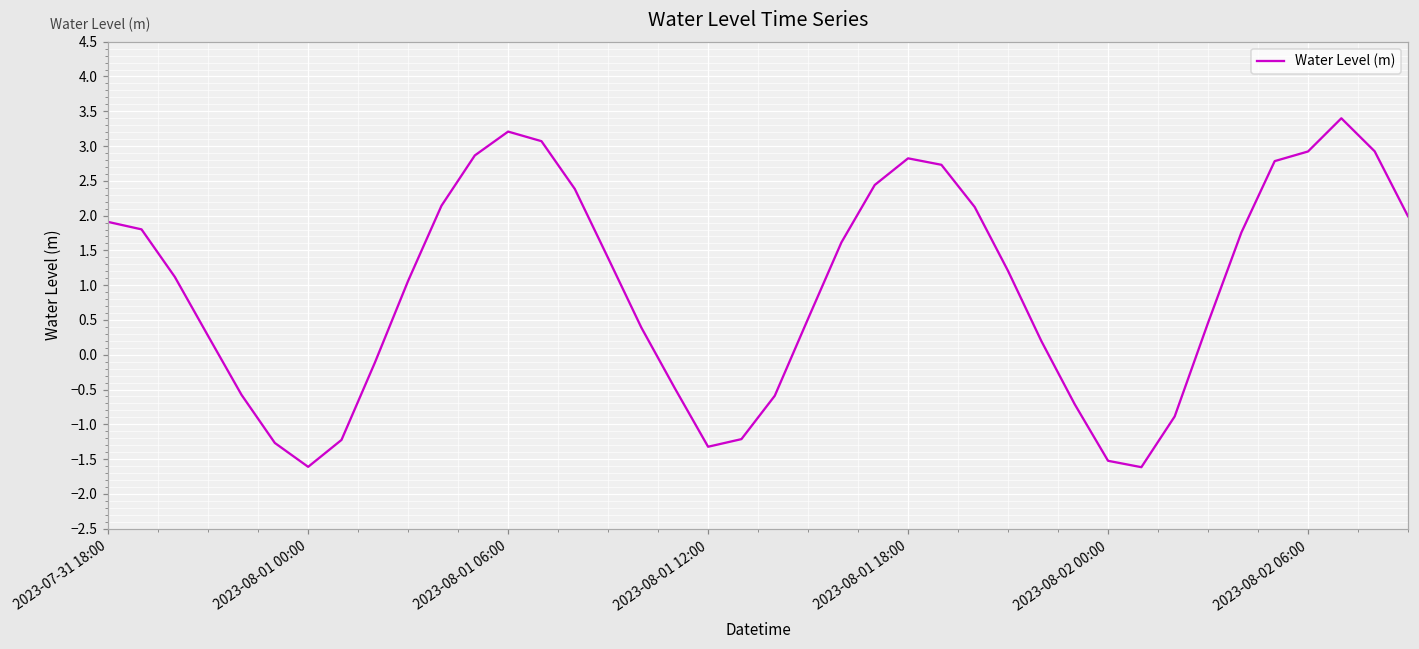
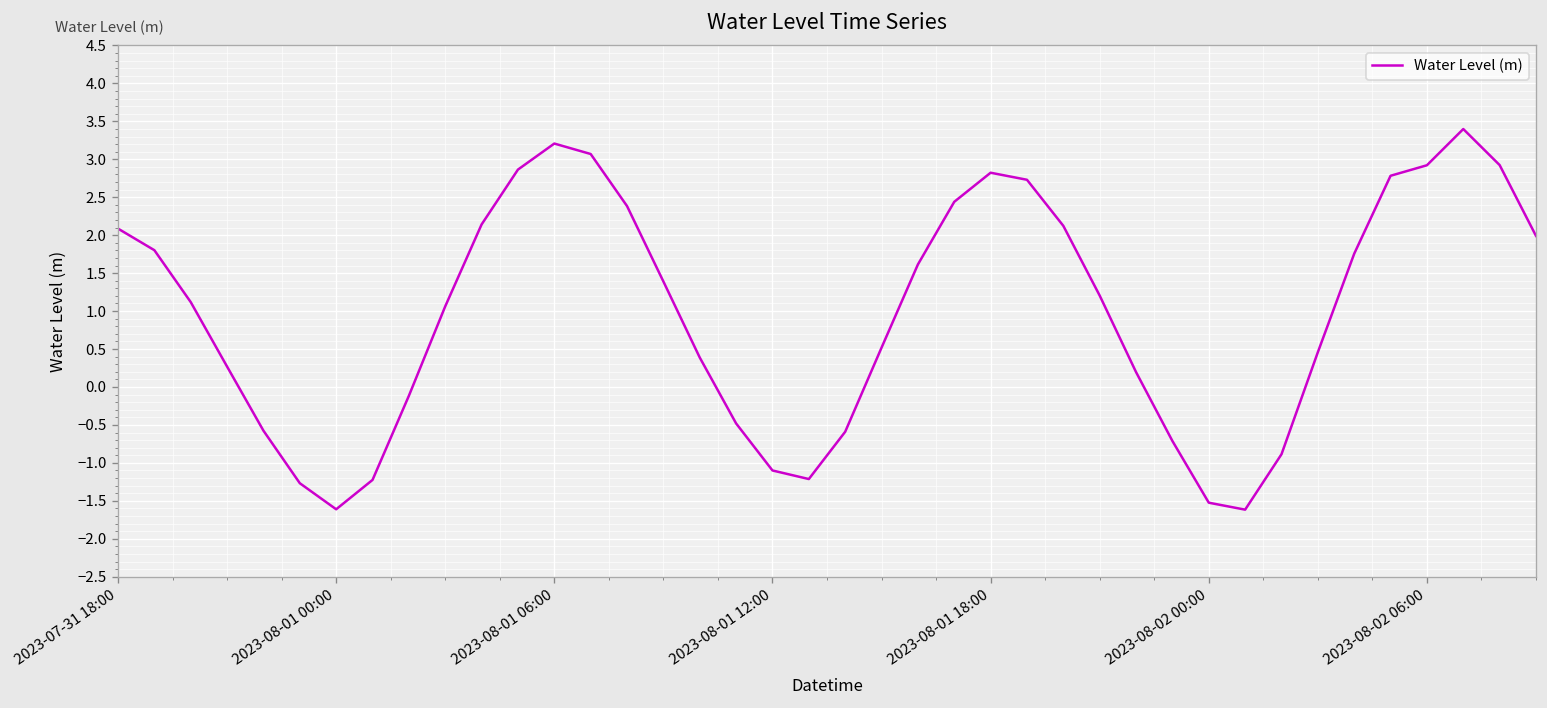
  {
-   "2023-07-31 18:00": 1.9,
+   "2023-07-31 18:00": 2.1,
    "2023-08-01 00:00": -1.6,
    "2023-08-01 06:00": 3.2,
-   "2023-08-01 12:00": -1.3,
+   "2023-08-01 12:00": -1.1,
    "2023-08-01 18:00": 2.8,
    "2023-08-02 00:00": -1.5,
    "2023-08-02 06:00": 2.9
  }
